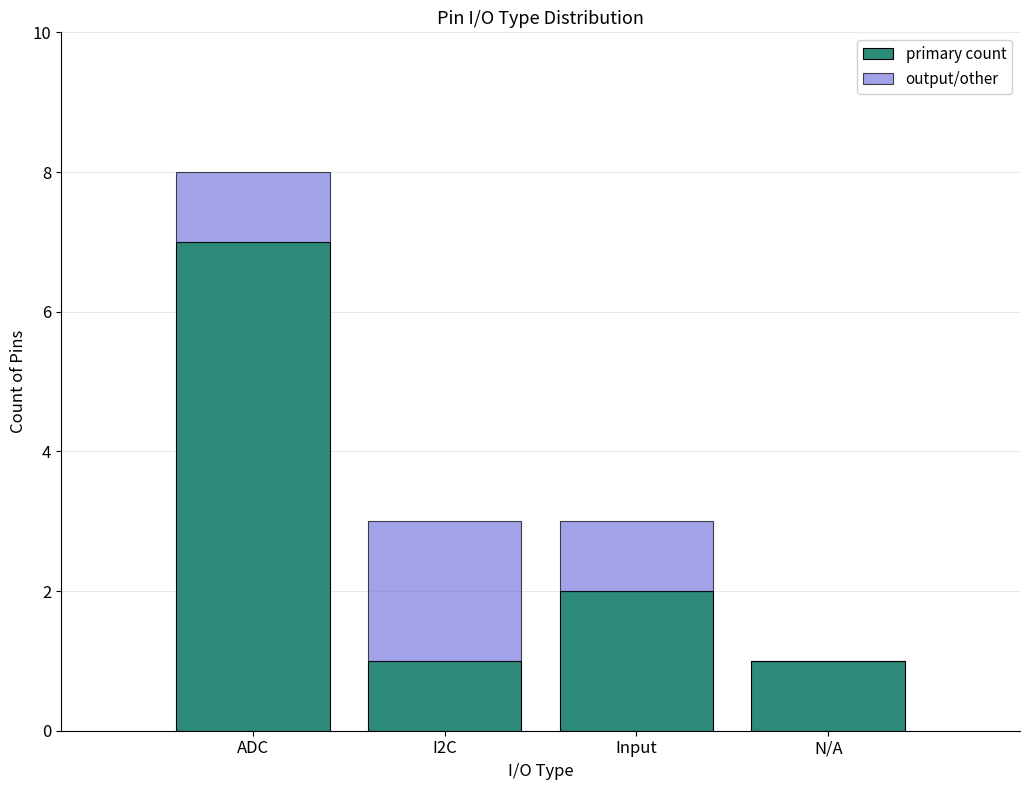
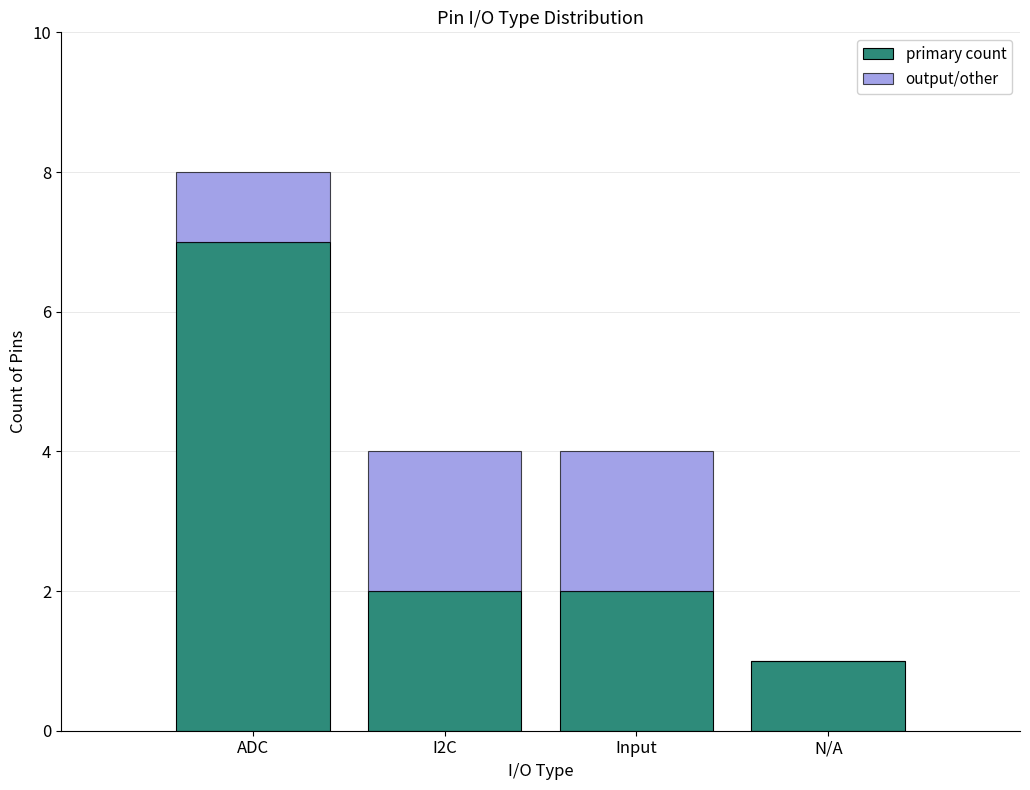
  {
    "primary count": {
      "ADC": 7,
-     "I2C": 1,
+     "I2C": 2,
      "Input": 2,
      "N/A": 1
    },
    "output/other": {
      "ADC": 1,
      "I2C": 2,
-     "Input": 1,
+     "Input": 2,
      "N/A": 0
    }
  }
